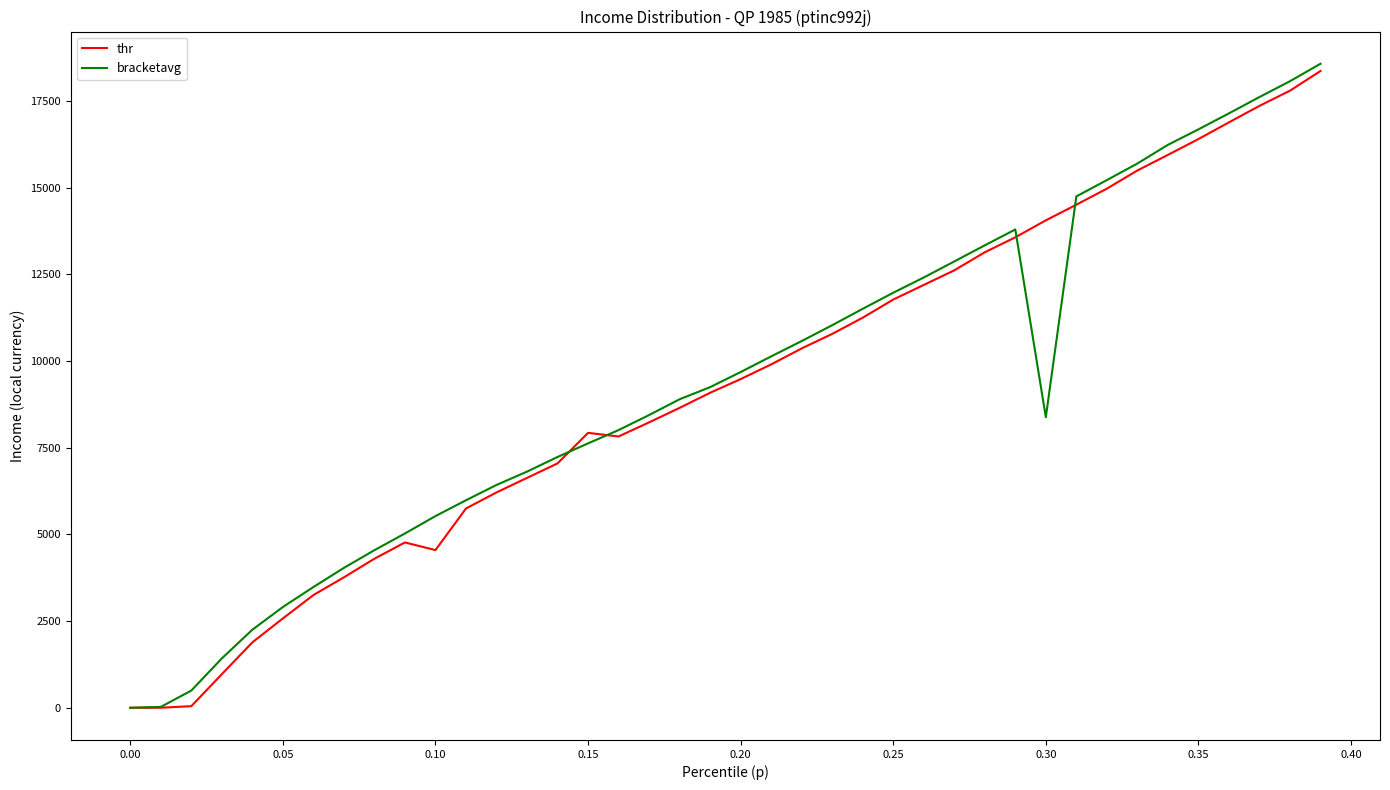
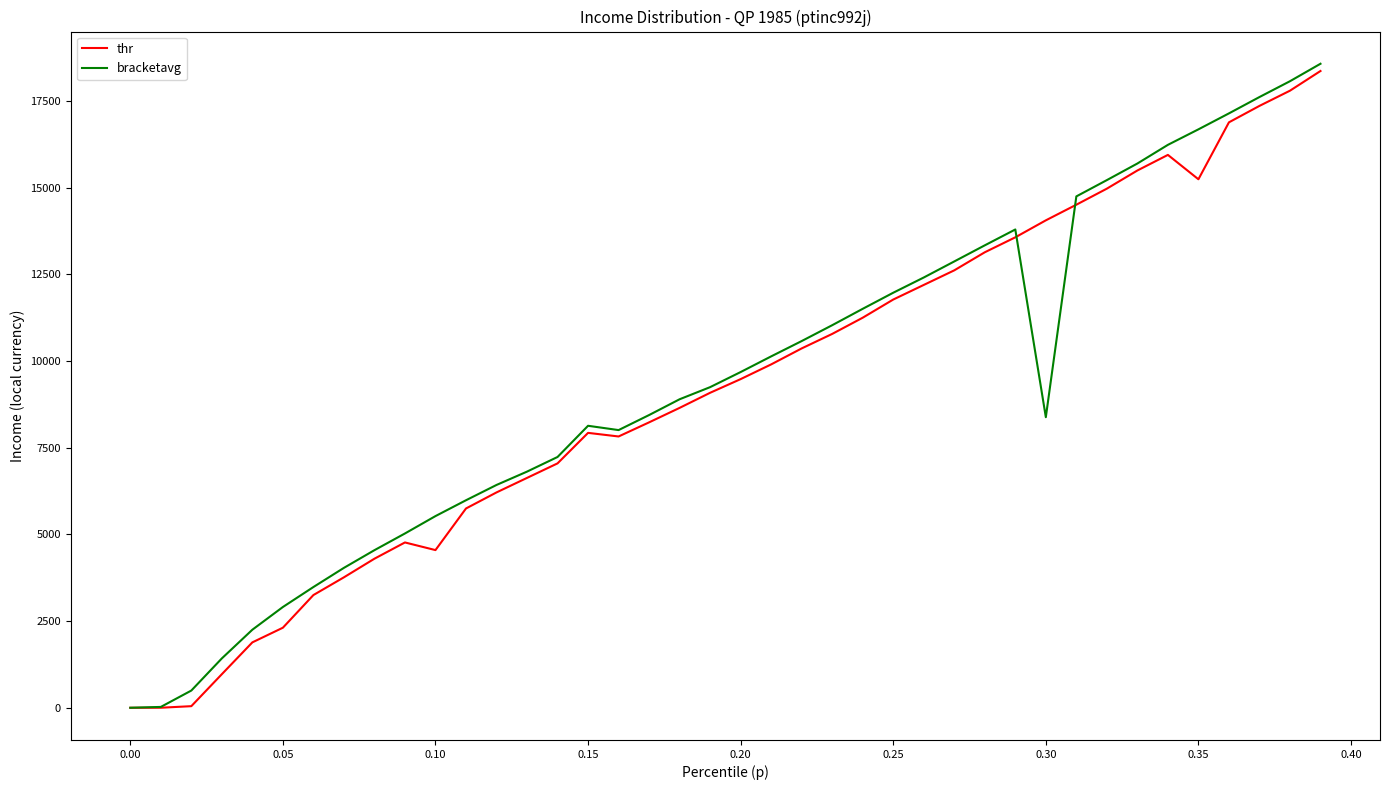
  {
    "thr": {
-     "0.05": 2600,
+     "0.05": 2300,
      "0.10": 4500,
      "0.15": 7900,
      "0.20": 9500,
      "0.25": 11800,
      "0.30": 14100,
-     "0.35": 16400
+     "0.35": 15200
    },
    "bracketavg": {
      "0.05": 2900,
      "0.10": 5500,
-     "0.15": 7600,
+     "0.15": 8100,
      "0.20": 9700,
      "0.25": 12000,
      "0.30": 8400,
      "0.35": 16700
    }
  }
